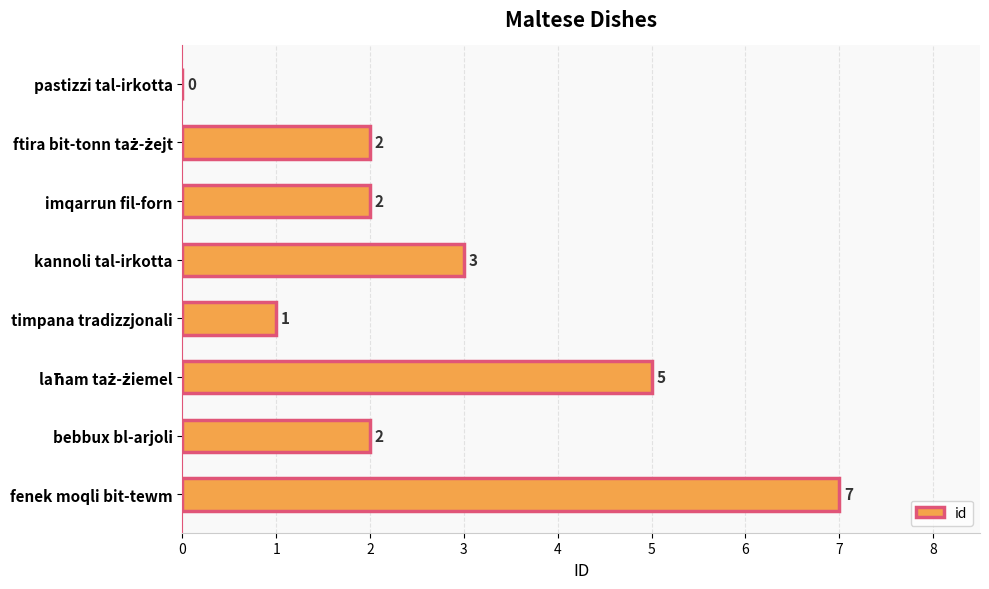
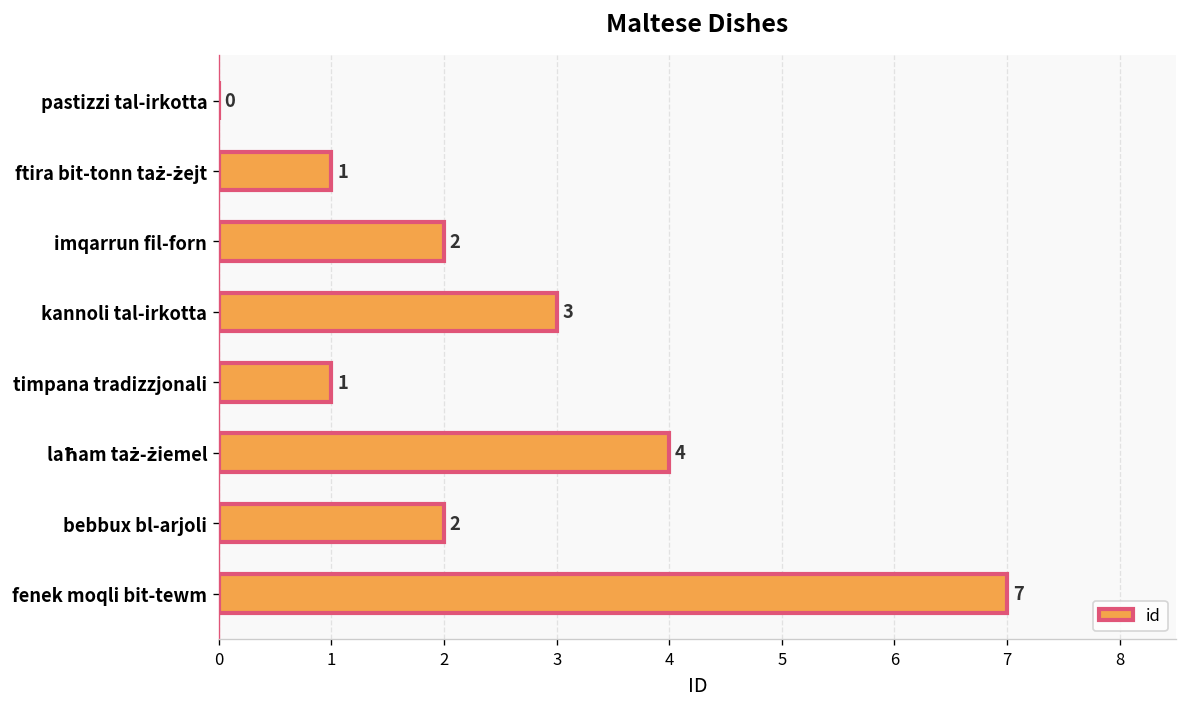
  {
    "pastizzi tal-irkotta": 0,
-   "ftira bit-tonn taż-żejt": 2,
+   "ftira bit-tonn taż-żejt": 1,
    "imqarrun fil-forn": 2,
    "kannoli tal-irkotta": 3,
    "timpana tradizzjonali": 1,
-   "laħam taż-żiemel": 5,
+   "laħam taż-żiemel": 4,
    "bebbux bl-arjoli": 2,
    "fenek moqli bit-tewm": 7
  }
